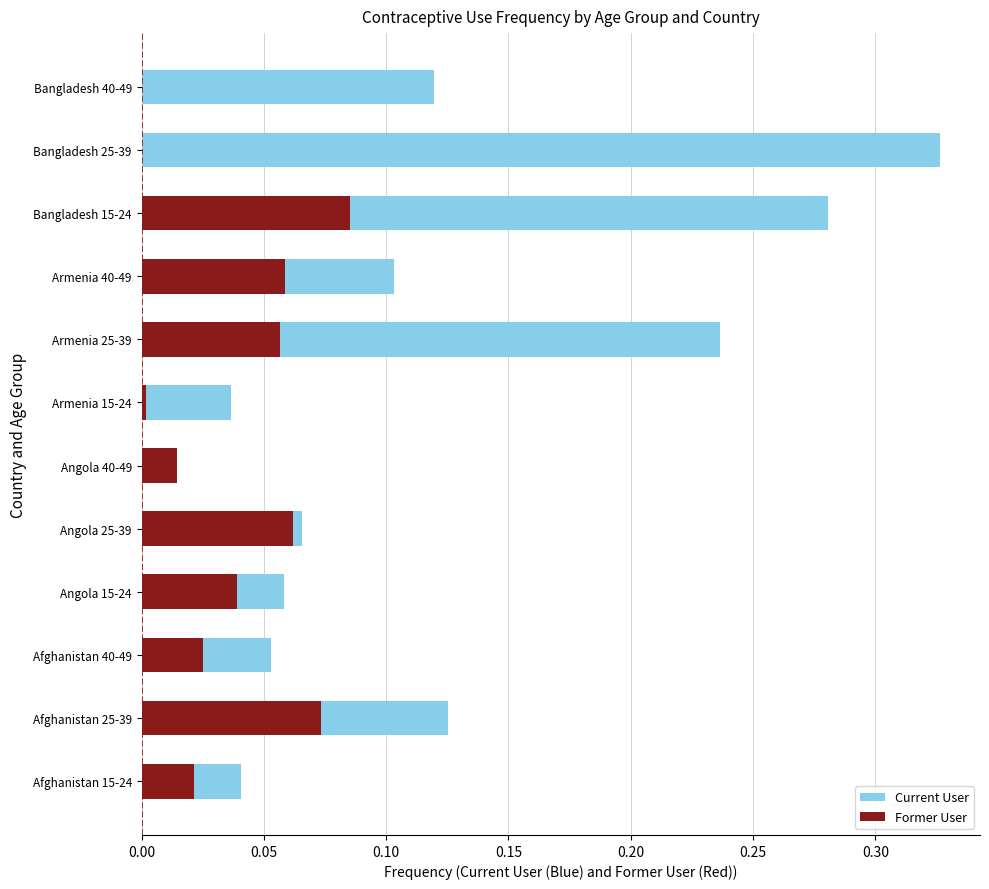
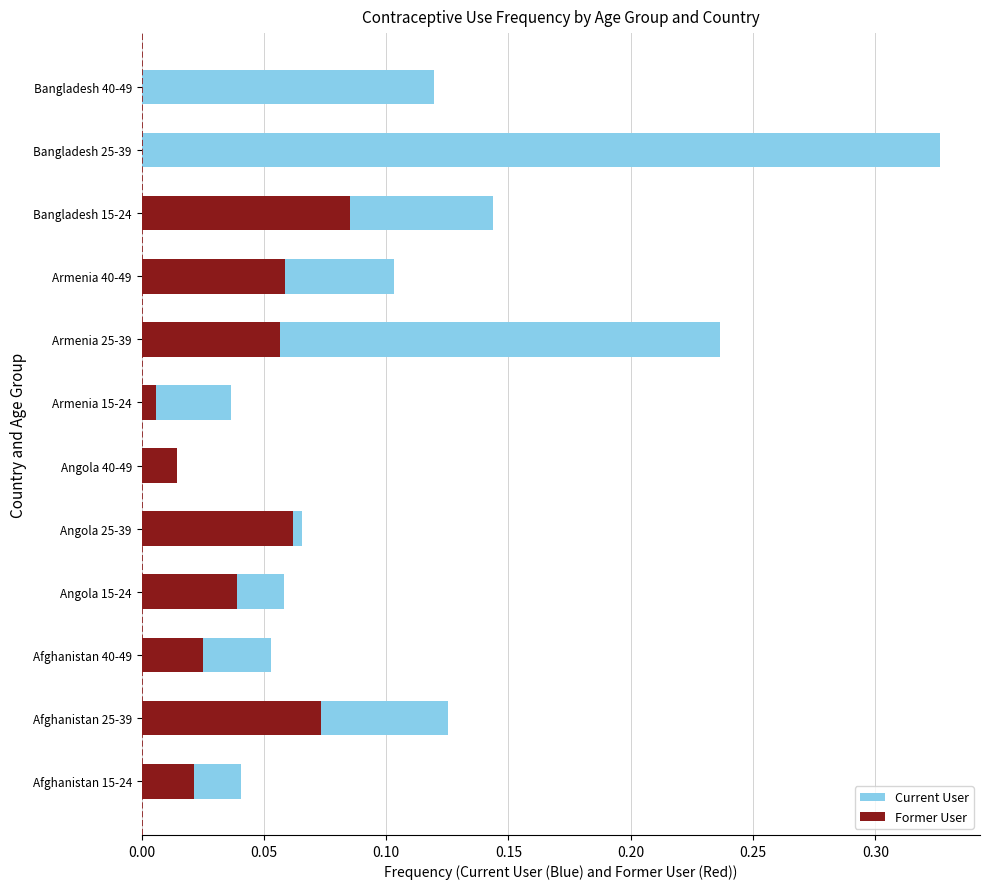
  {
    "Current User": {
      "Bangladesh 40-49": 0.119,
      "Bangladesh 25-39": 0.326,
-     "Bangladesh 15-24": 0.281,
+     "Bangladesh 15-24": 0.144,
      "Armenia 40-49": 0.103,
      "Armenia 25-39": 0.237,
      "Armenia 15-24": 0.037,
      "Angola 25-39": 0.066,
      "Angola 15-24": 0.058,
      "Afghanistan 40-49": 0.053,
      "Afghanistan 25-39": 0.125,
      "Afghanistan 15-24": 0.041
    },
    "Former User": {
      "Bangladesh 40-49": 0.000,
      "Bangladesh 25-39": 0.000,
-     "Armenia 15-24": 0.002,
+     "Armenia 15-24": 0.006,
      "Angola 40-49": 0.014
    }
  }
